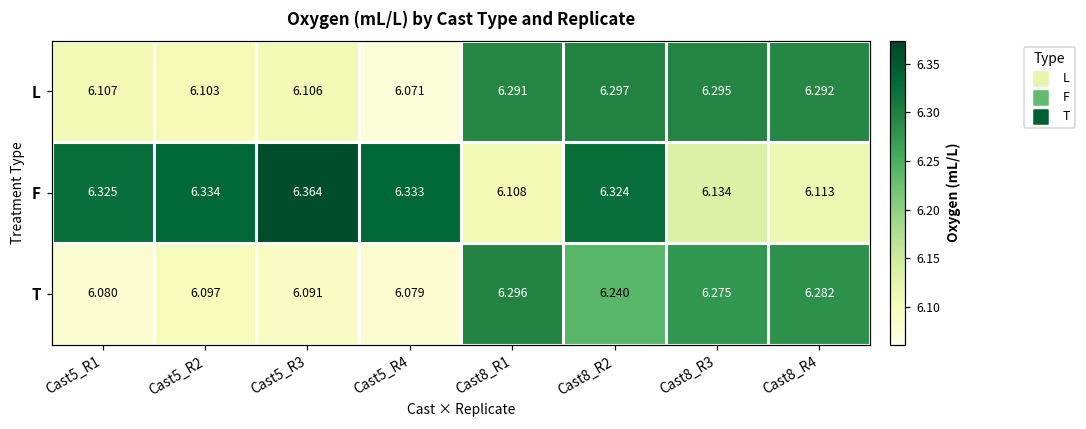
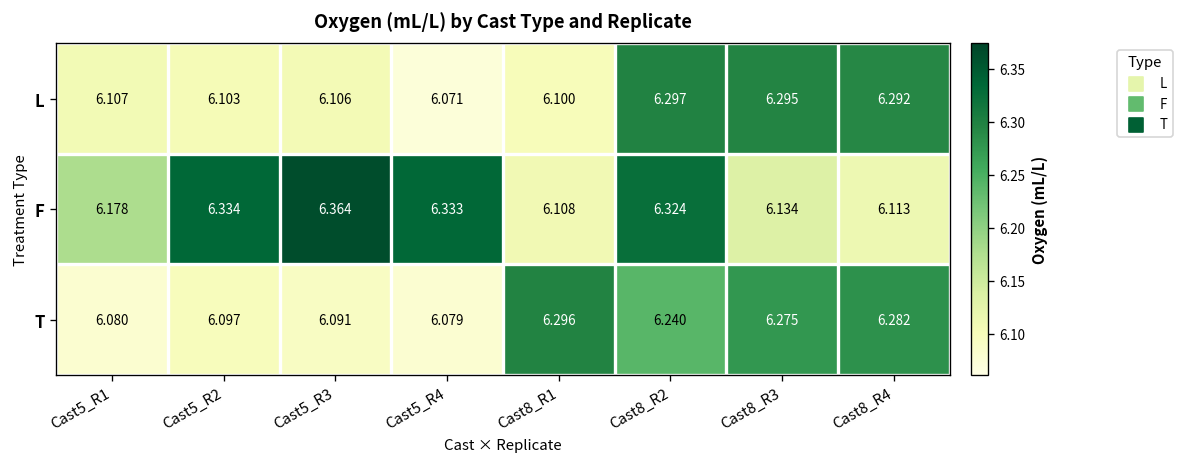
  {
    "L": {
      "Cast5_R1": 6.107,
      "Cast5_R2": 6.103,
      "Cast5_R3": 6.106,
      "Cast5_R4": 6.071,
-     "Cast8_R1": 6.291,
+     "Cast8_R1": 6.100,
      "Cast8_R2": 6.297,
      "Cast8_R3": 6.295,
      "Cast8_R4": 6.292
    },
    "F": {
-     "Cast5_R1": 6.325,
+     "Cast5_R1": 6.178,
      "Cast5_R2": 6.334,
      "Cast5_R3": 6.364,
      "Cast5_R4": 6.333,
      "Cast8_R1": 6.108,
      "Cast8_R2": 6.324,
      "Cast8_R3": 6.134,
      "Cast8_R4": 6.113
    },
    "T": {
      "Cast5_R1": 6.080,
      "Cast5_R2": 6.097,
      "Cast5_R3": 6.091,
      "Cast5_R4": 6.079,
      "Cast8_R1": 6.296,
      "Cast8_R2": 6.240,
      "Cast8_R3": 6.275,
      "Cast8_R4": 6.282
    }
  }
